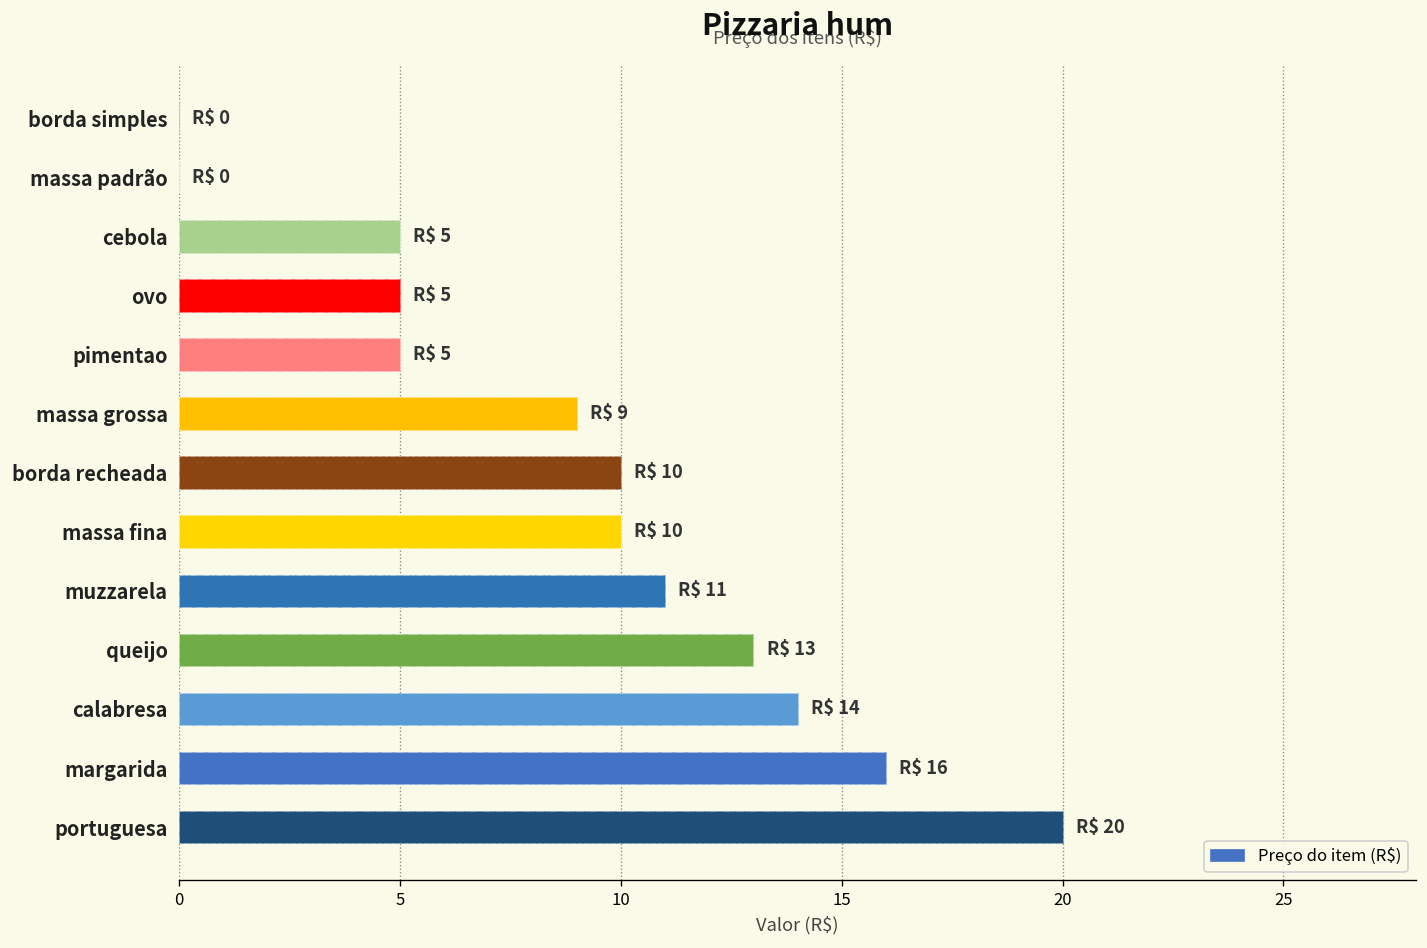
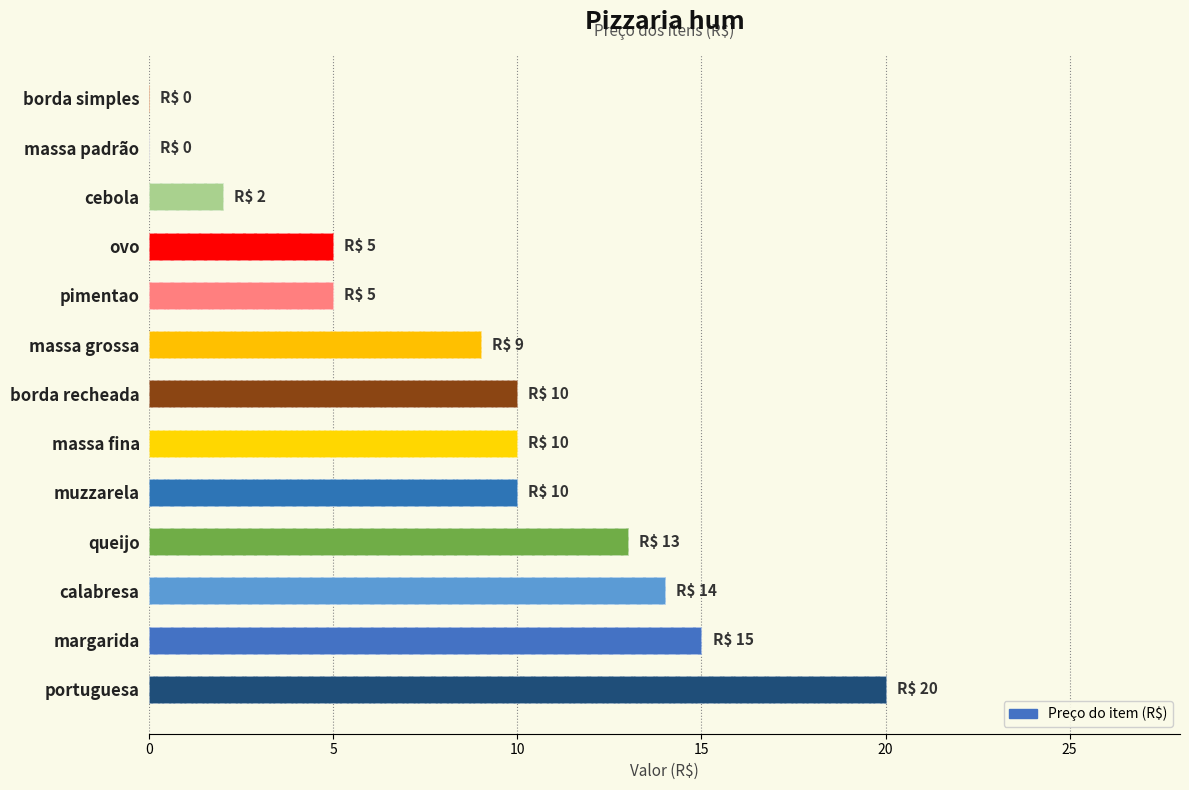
  {
    "borda simples": 0,
    "massa padrão": 0,
-   "cebola": 5,
+   "cebola": 2,
    "ovo": 5,
    "pimentao": 5,
    "massa grossa": 9,
    "borda recheada": 10,
    "massa fina": 10,
-   "muzzarela": 11,
+   "muzzarela": 10,
    "queijo": 13,
    "calabresa": 14,
-   "margarida": 16,
+   "margarida": 15,
    "portuguesa": 20
  }
